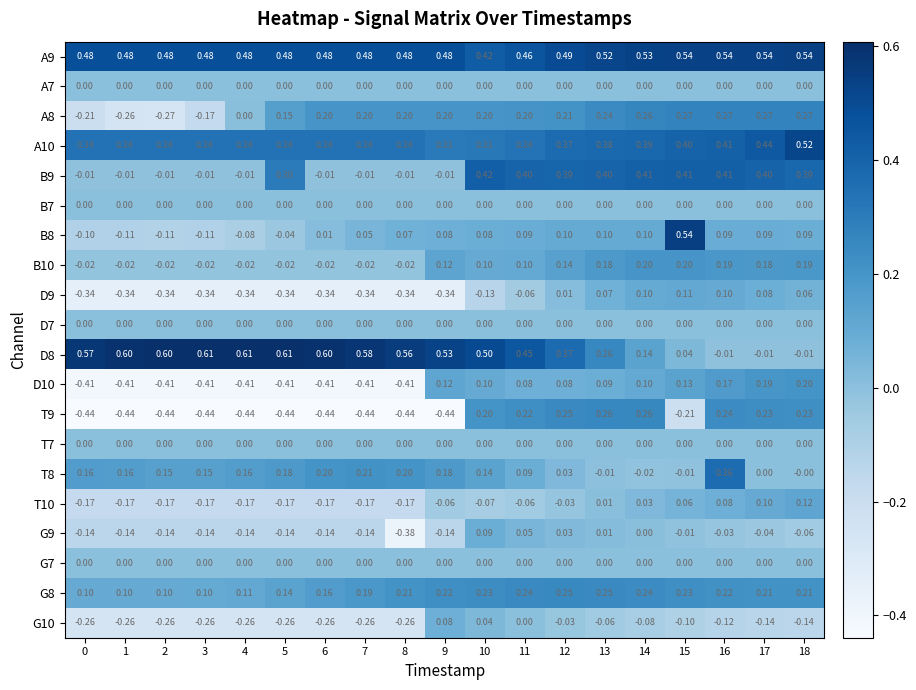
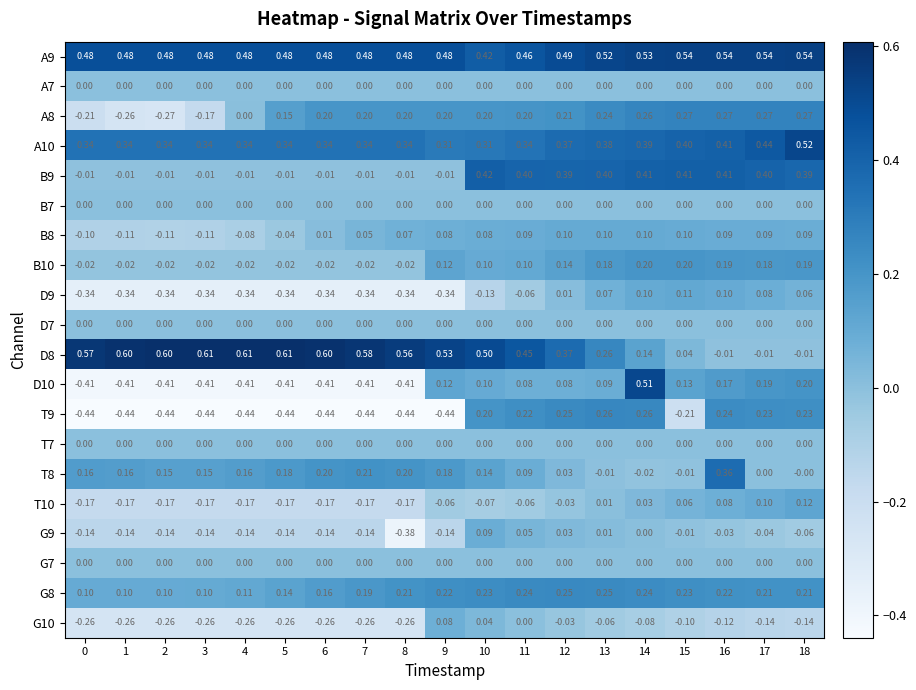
  {
    "B9": {
      "0": -0.01,
      "1": -0.01,
      "2": -0.01,
      "3": -0.01,
      "4": -0.01,
-     "5": 0.30,
+     "5": -0.01,
      "6": -0.01,
      "7": -0.01,
      "8": -0.01,
      "9": -0.01,
      "10": 0.42,
      "11": 0.40,
      "12": 0.39,
      "13": 0.40,
      "14": 0.41,
      "15": 0.41,
      "16": 0.41,
      "17": 0.40,
      "18": 0.39
    },
    "B8": {
      "0": -0.10,
      "1": -0.11,
      "2": -0.11,
      "3": -0.11,
      "4": -0.08,
      "5": -0.04,
      "6": 0.01,
      "7": 0.05,
      "8": 0.07,
      "9": 0.08,
      "10": 0.08,
      "11": 0.09,
      "12": 0.10,
      "13": 0.10,
      "14": 0.10,
-     "15": 0.54,
+     "15": 0.10,
      "16": 0.09,
      "17": 0.09,
      "18": 0.09
    },
    "D10": {
      "0": -0.41,
      "1": -0.41,
      "2": -0.41,
      "3": -0.41,
      "4": -0.41,
      "5": -0.41,
      "6": -0.41,
      "7": -0.41,
      "8": -0.41,
      "9": 0.12,
      "10": 0.10,
      "11": 0.08,
      "12": 0.08,
      "13": 0.09,
-     "14": 0.10,
+     "14": 0.51,
      "15": 0.13,
      "16": 0.17,
      "17": 0.19,
      "18": 0.20
    }
  }
